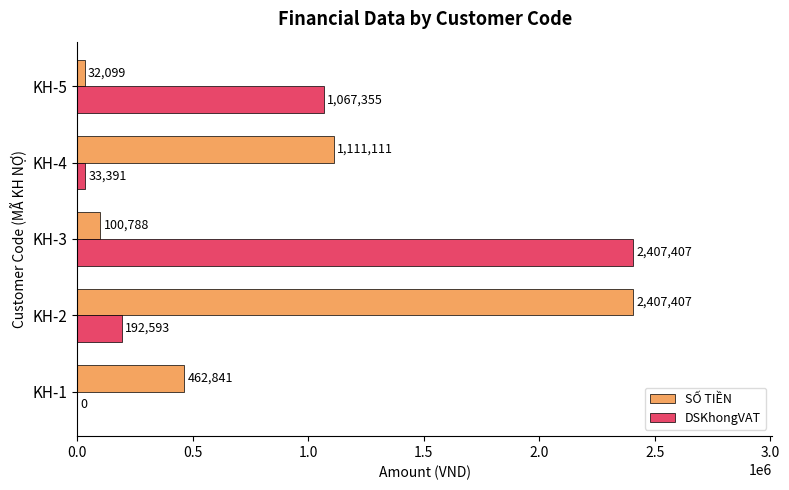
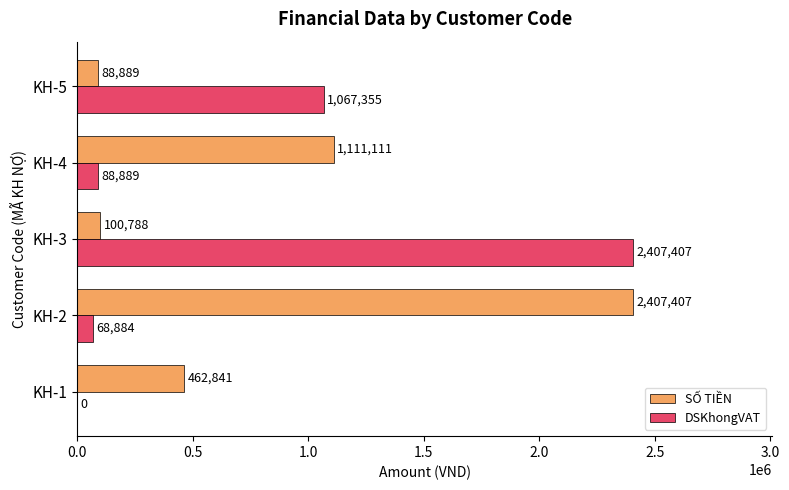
  {
    "SỐ TIỀN": {
-     "KH-5": "32,099",
+     "KH-5": "88,889",
      "KH-4": "1,111,111",
      "KH-3": "100,788",
      "KH-2": "2,407,407",
      "KH-1": "462,841"
    },
    "DSKhongVAT": {
      "KH-5": "1,067,355",
-     "KH-4": "33,391",
+     "KH-4": "88,889",
      "KH-3": "2,407,407",
-     "KH-2": "192,593",
+     "KH-2": "68,884",
      "KH-1": "0"
    }
  }
